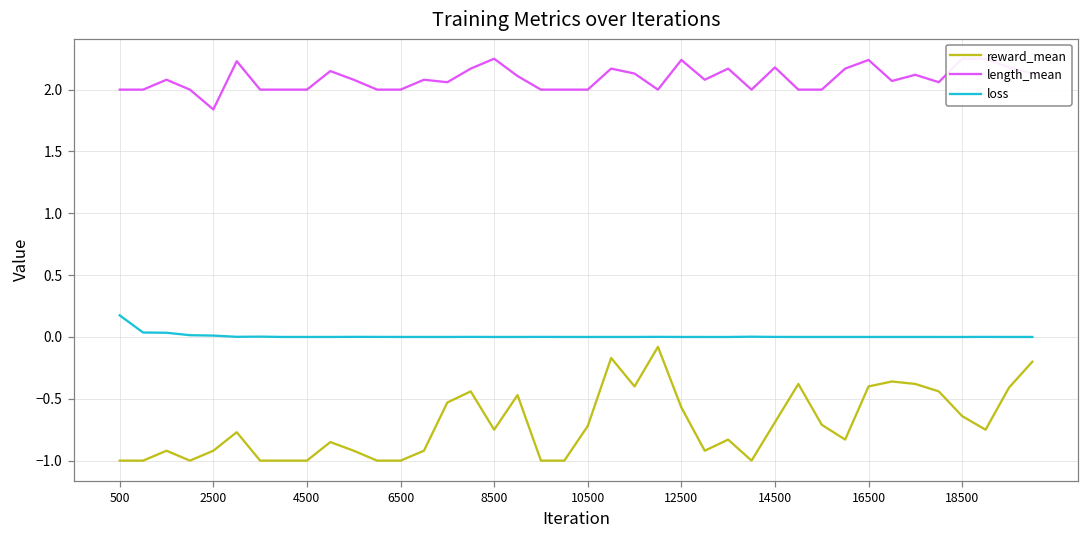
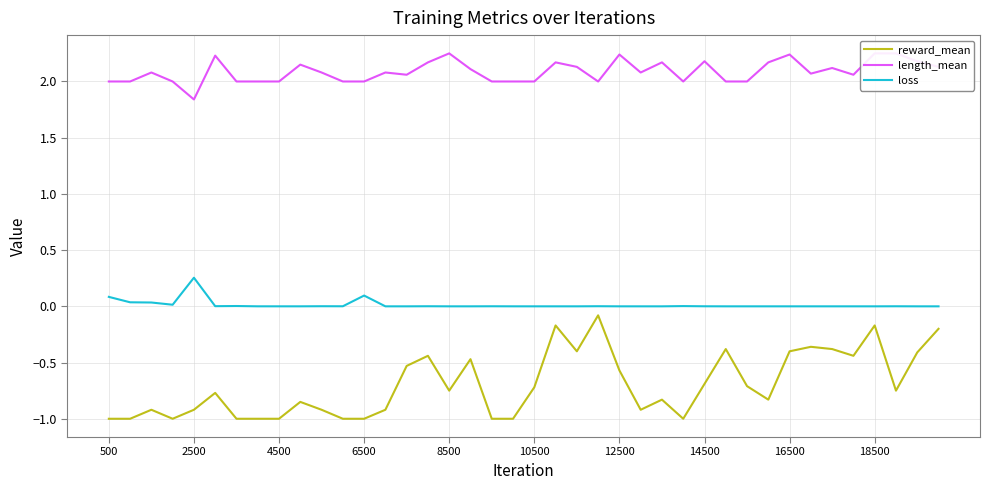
  {
    "reward_mean": {
      "500": -1.00,
      "2500": -0.92,
      "4500": -1.00,
      "6500": -1.00,
      "8500": -0.75,
      "10500": -0.72,
      "12500": -0.57,
      "14500": -0.69,
      "16500": -0.40,
-     "18500": -0.64
+     "18500": -0.17
    },
    "length_mean": {
      "500": 2.00,
      "2500": 1.84,
      "4500": 2.00,
      "6500": 2.00,
      "8500": 2.25,
      "10500": 2.00,
      "12500": 2.24,
      "14500": 2.18,
      "16500": 2.24
    },
    "loss": {
-     "500": 0.17,
-     "2500": 0.01,
+     "500": 0.08,
+     "2500": 0.25,
      "4500": 0.00,
-     "6500": 0.00,
+     "6500": 0.10,
      "8500": 0.00,
      "10500": 0.00,
      "12500": 0.00,
      "14500": 0.00,
      "16500": 0.00,
      "18500": 0.00
    }
  }
